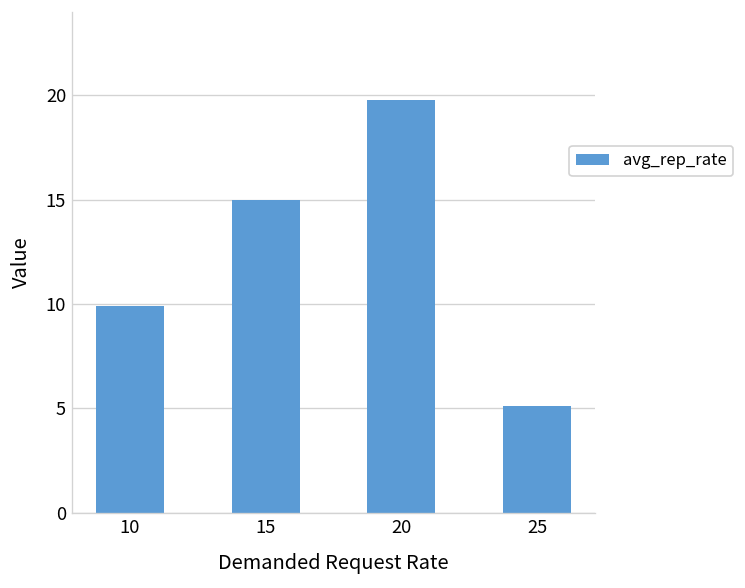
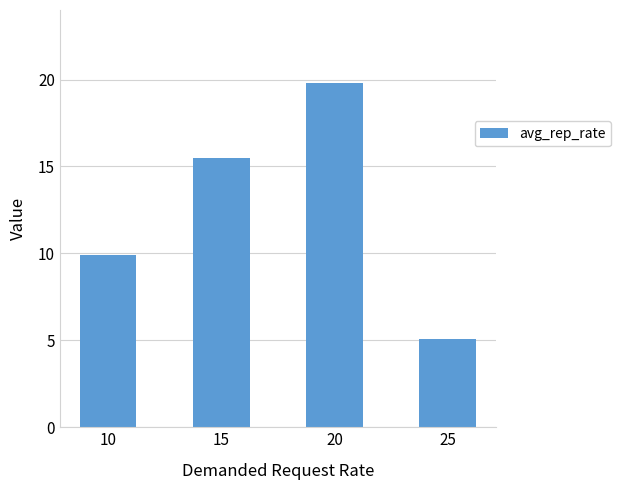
  {
    "10": 9.9,
-   "15": 15.0,
+   "15": 15.5,
    "20": 19.8,
    "25": 5.1
  }
